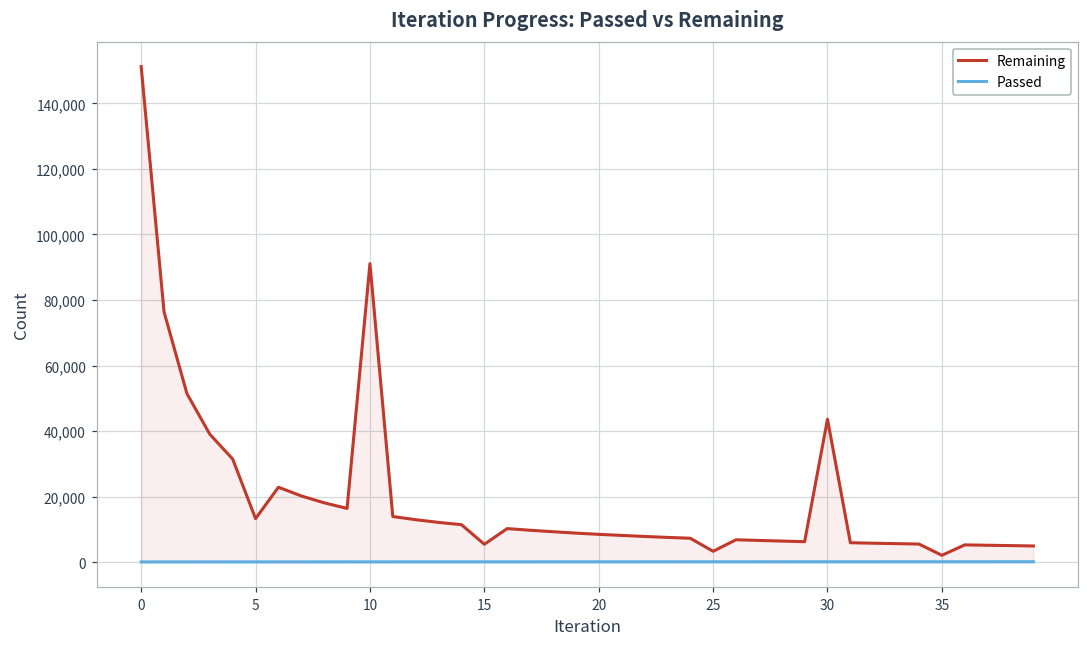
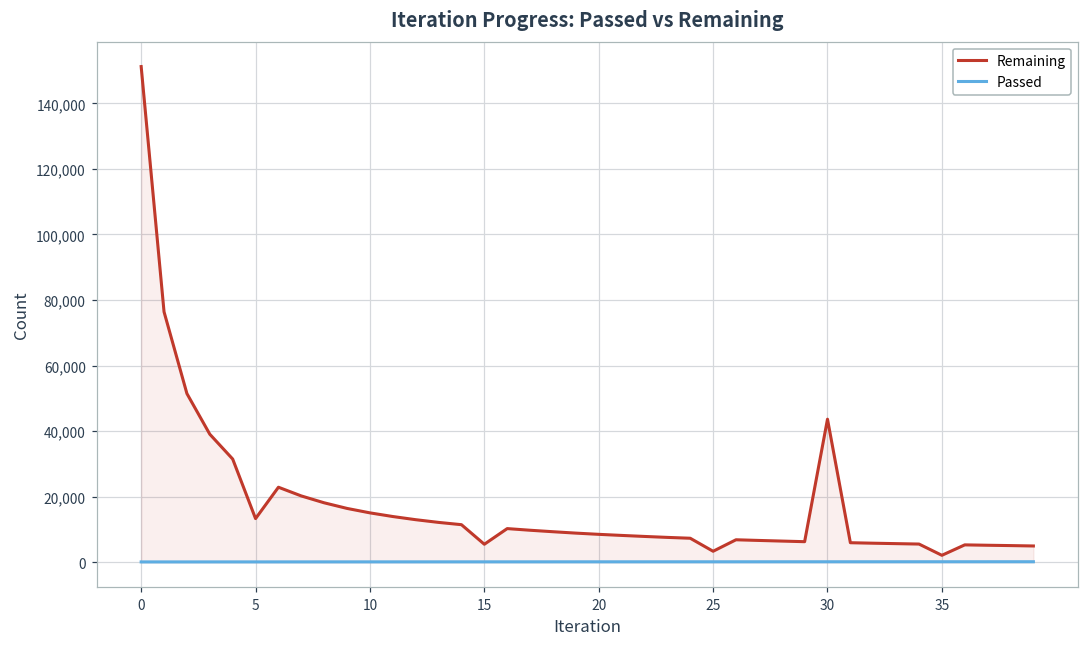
  {
    "Remaining": {
      "0": "151,000",
      "5": "13,000",
-     "10": "91,000",
+     "10": "15,000",
      "15": "6,000",
      "20": "9,000",
      "25": "3,000",
      "30": "44,000",
      "35": "2,000"
    },
    "Passed": {
      "0": "0",
      "5": "0",
      "10": "0",
      "15": "0",
      "20": "0",
      "25": "0",
      "30": "0",
      "35": "0"
    }
  }
